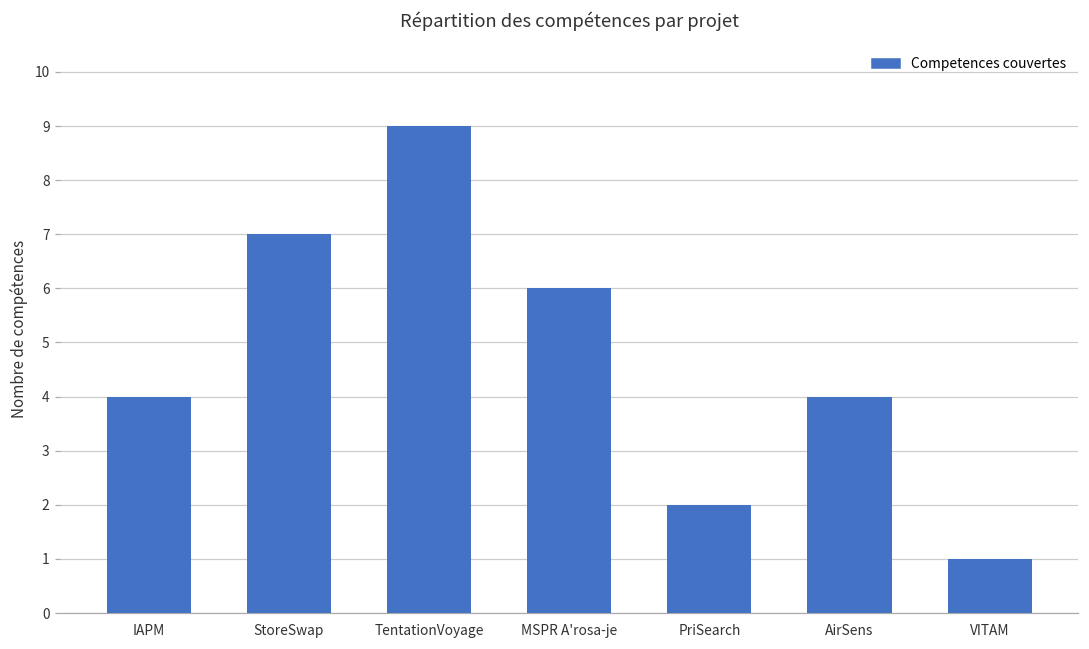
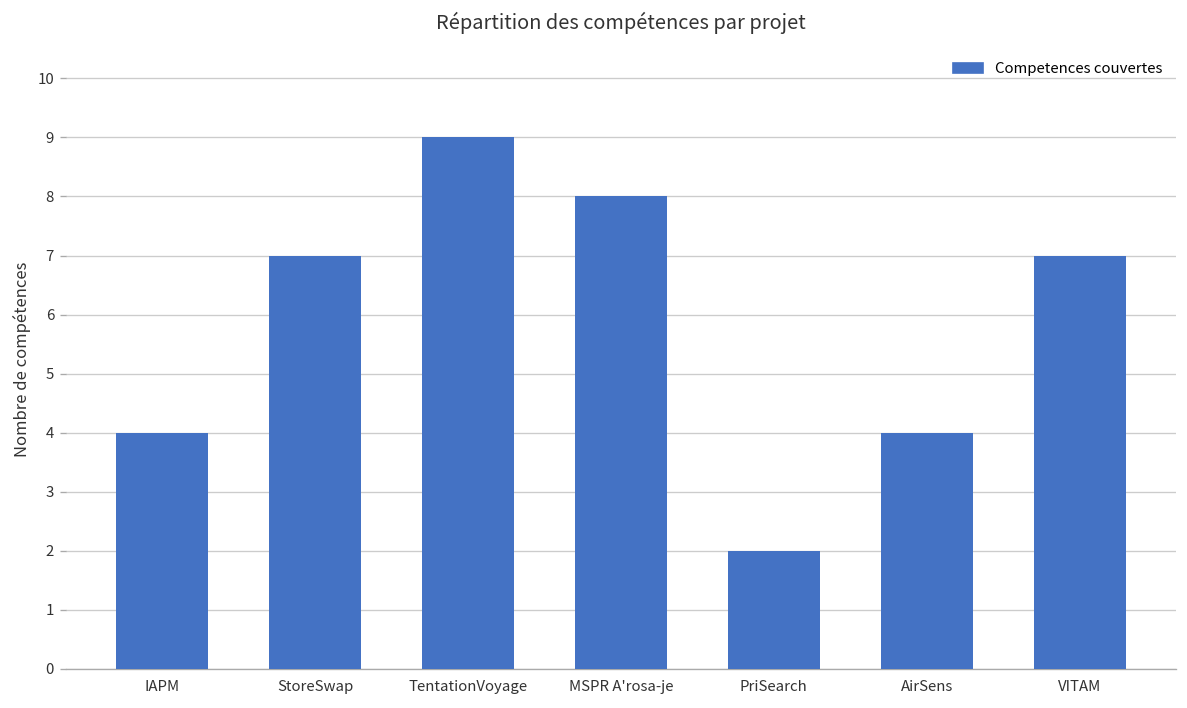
  {
    "IAPM": 4,
    "StoreSwap": 7,
    "TentationVoyage": 9,
-   "MSPR A'rosa-je": 6,
+   "MSPR A'rosa-je": 8,
    "PriSearch": 2,
    "AirSens": 4,
-   "VITAM": 1
+   "VITAM": 7
  }
